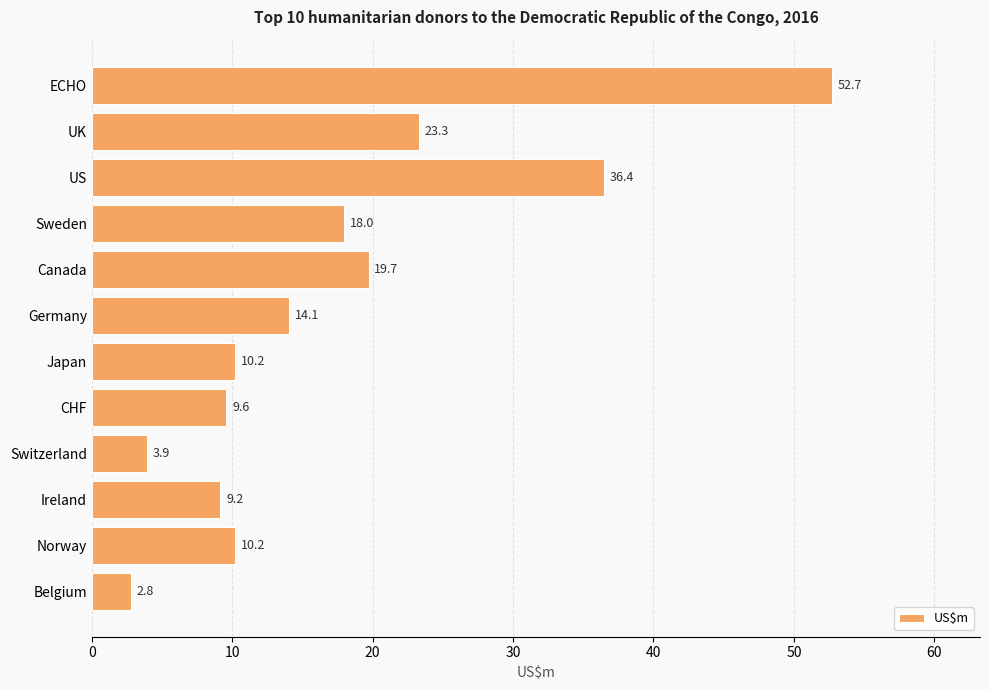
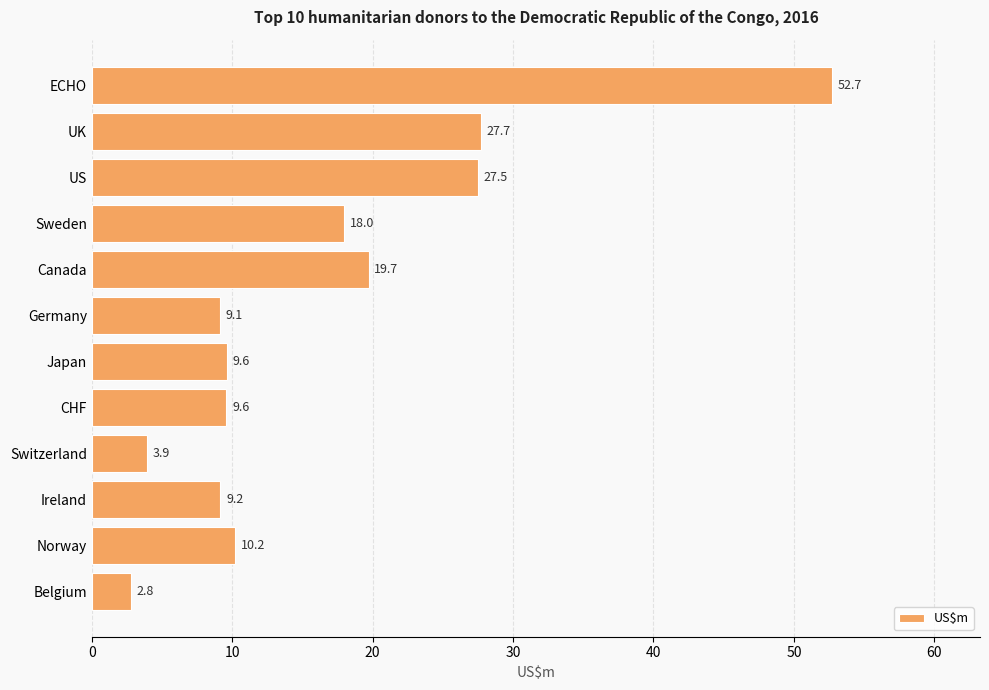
  {
    "ECHO": 52.7,
-   "UK": 23.3,
-   "US": 36.4,
+   "UK": 27.7,
+   "US": 27.5,
    "Sweden": 18.0,
    "Canada": 19.7,
-   "Germany": 14.1,
-   "Japan": 10.2,
+   "Germany": 9.1,
+   "Japan": 9.6,
    "CHF": 9.6,
    "Switzerland": 3.9,
    "Ireland": 9.2,
    "Norway": 10.2,
    "Belgium": 2.8
  }
